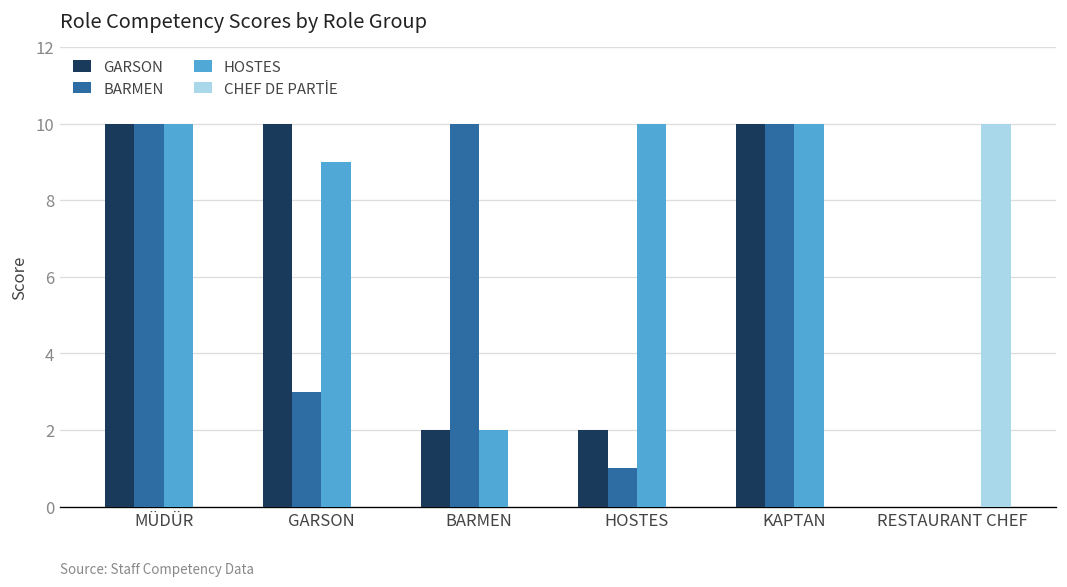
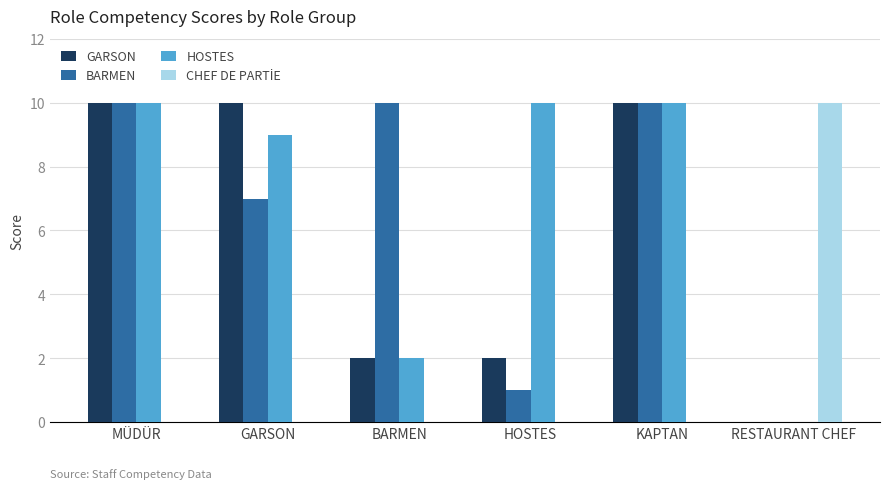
  {
    "GARSON": {
      "MÜDÜR": 10,
      "GARSON": 10,
      "BARMEN": 2,
      "HOSTES": 2,
      "KAPTAN": 10,
      "RESTAURANT CHEF": 0
    },
    "BARMEN": {
      "MÜDÜR": 10,
-     "GARSON": 3,
+     "GARSON": 7,
      "BARMEN": 10,
      "HOSTES": 1,
      "KAPTAN": 10,
      "RESTAURANT CHEF": 0
    },
    "HOSTES": {
      "MÜDÜR": 10,
      "GARSON": 9,
      "BARMEN": 2,
      "HOSTES": 10,
      "KAPTAN": 10,
      "RESTAURANT CHEF": 0
    },
    "CHEF DE PARTİE": {
      "MÜDÜR": 0,
      "GARSON": 0,
      "BARMEN": 0,
      "HOSTES": 0,
      "KAPTAN": 0,
      "RESTAURANT CHEF": 10
    }
  }
